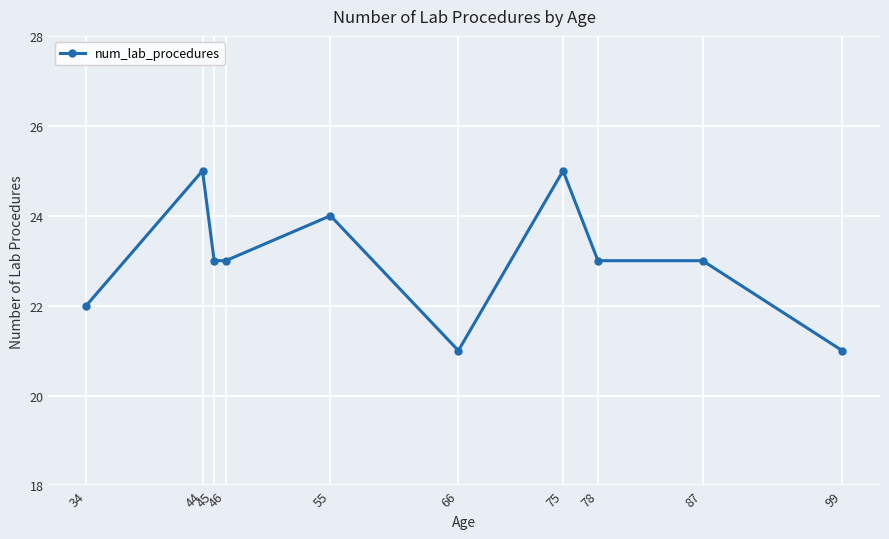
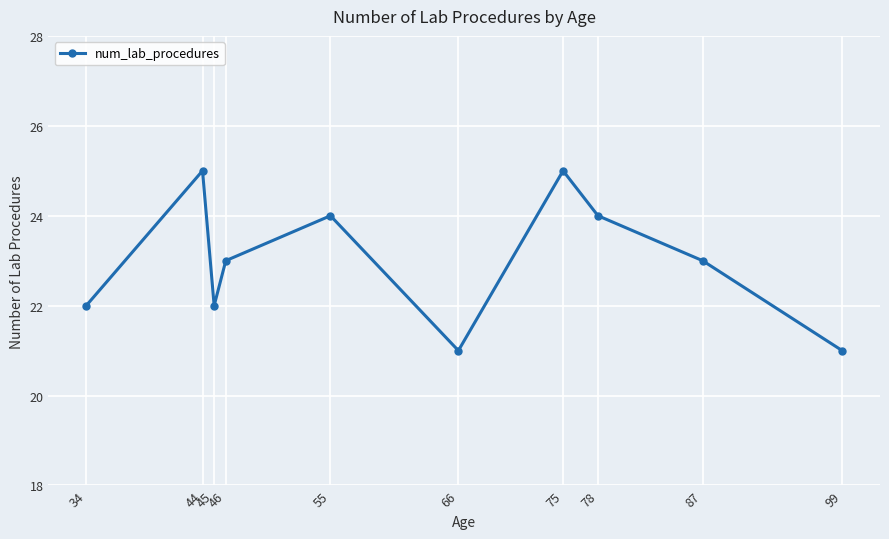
  {
    "34": 22,
    "44": 25,
-   "45": 23,
+   "45": 22,
    "46": 23,
    "55": 24,
    "66": 21,
    "75": 25,
-   "78": 23,
+   "78": 24,
    "87": 23,
    "99": 21
  }
